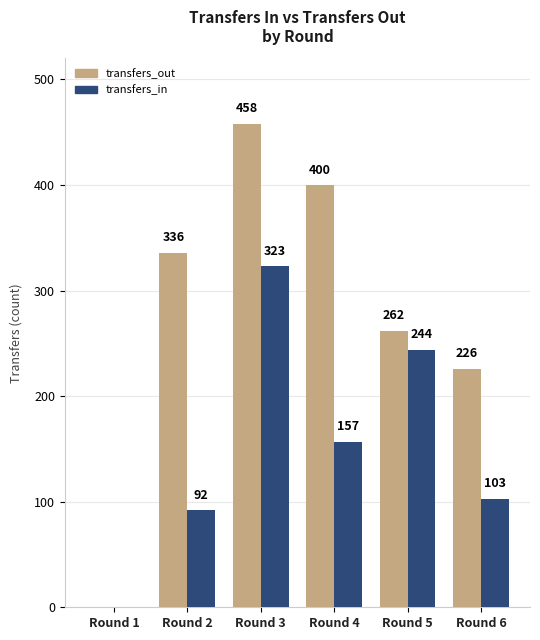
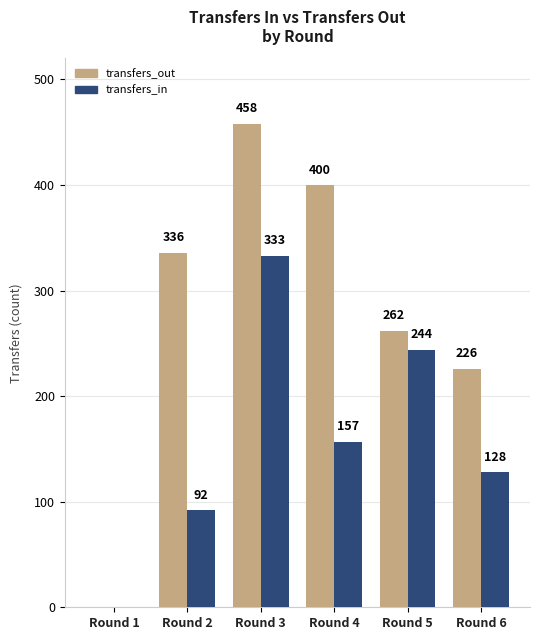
  {
    "transfers_out": {
      "Round 2": 336,
      "Round 3": 458,
      "Round 4": 400,
      "Round 5": 262,
      "Round 6": 226
    },
    "transfers_in": {
      "Round 2": 92,
-     "Round 3": 323,
+     "Round 3": 333,
      "Round 4": 157,
      "Round 5": 244,
-     "Round 6": 103
+     "Round 6": 128
    }
  }
